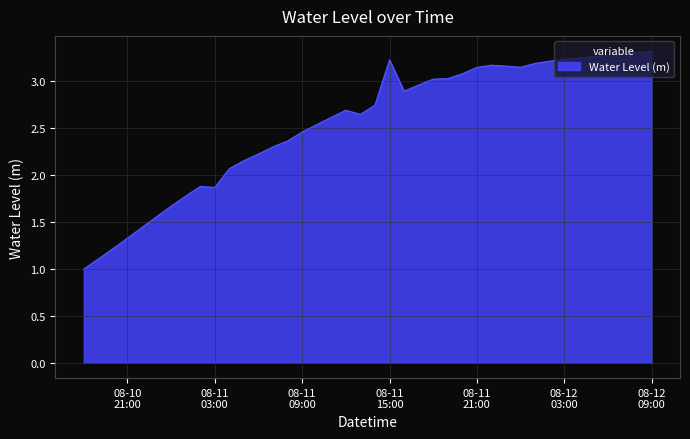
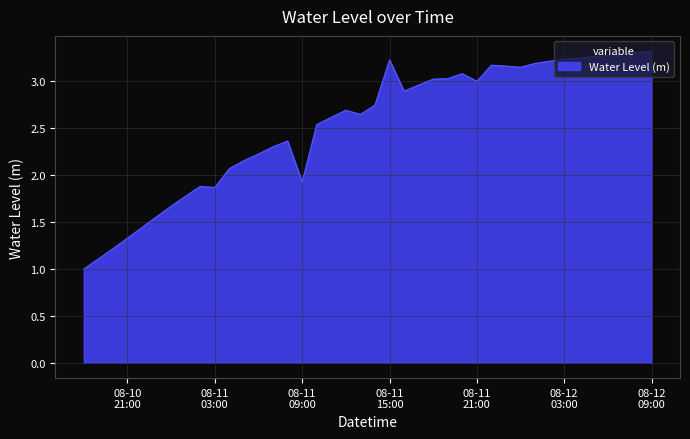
  {
    "08-10 21:00": 1.3,
    "08-11 03:00": 1.9,
-   "08-11 09:00": 2.5,
+   "08-11 09:00": 1.9,
    "08-11 15:00": 3.2,
-   "08-11 21:00": 3.1
+   "08-11 21:00": 3.0
  }
